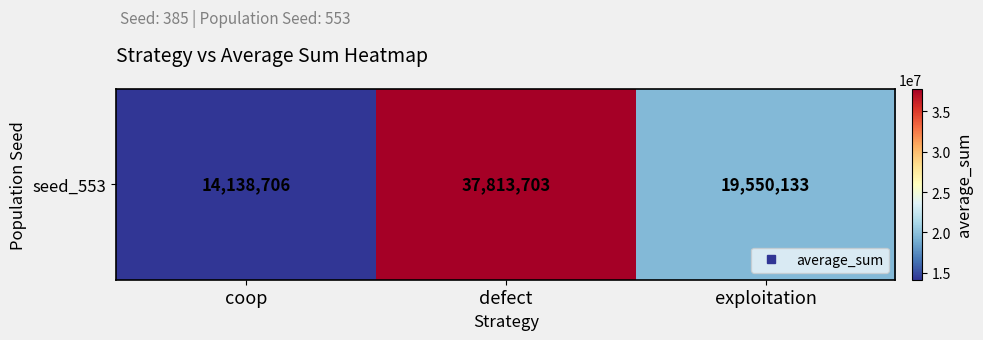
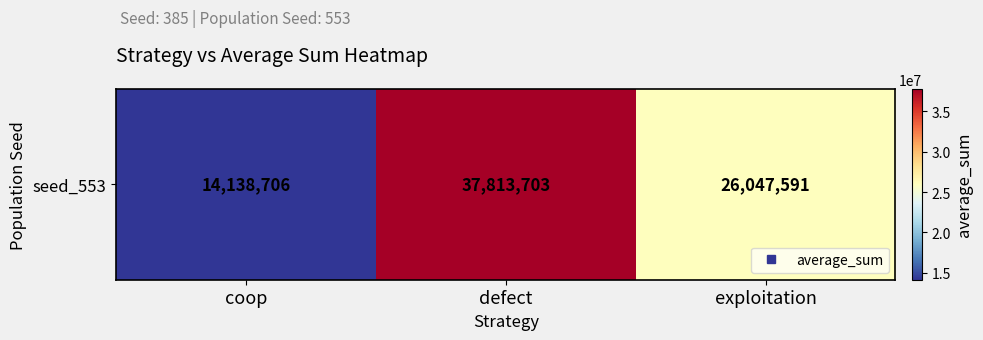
  {
    "seed_553": {
      "coop": "14,138,706",
      "defect": "37,813,703",
-     "exploitation": "19,550,133"
+     "exploitation": "26,047,591"
    }
  }
